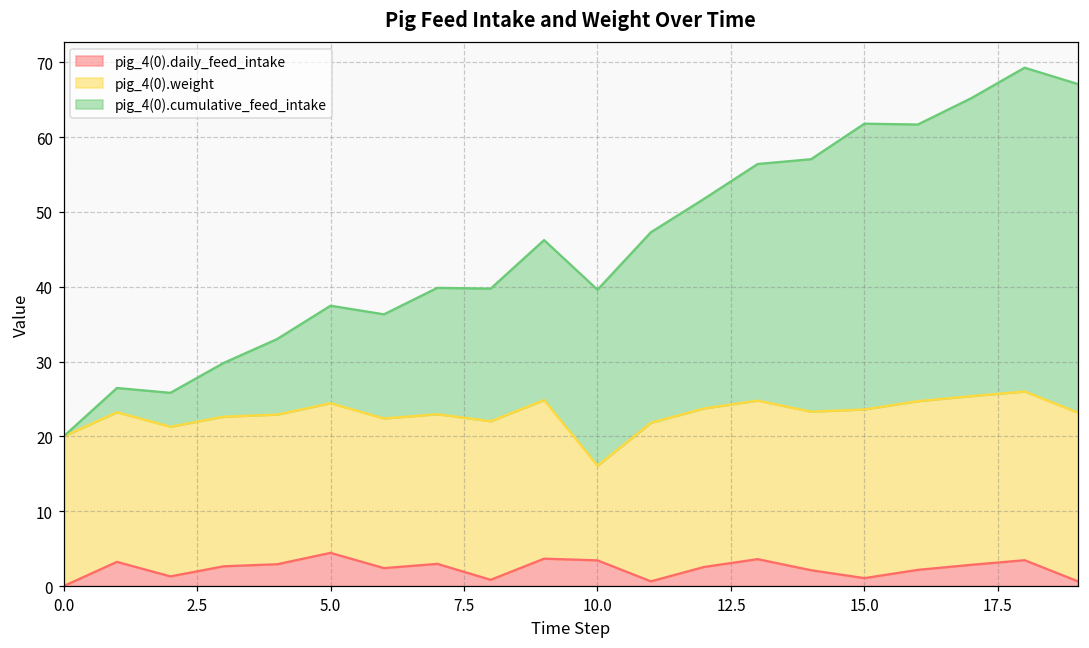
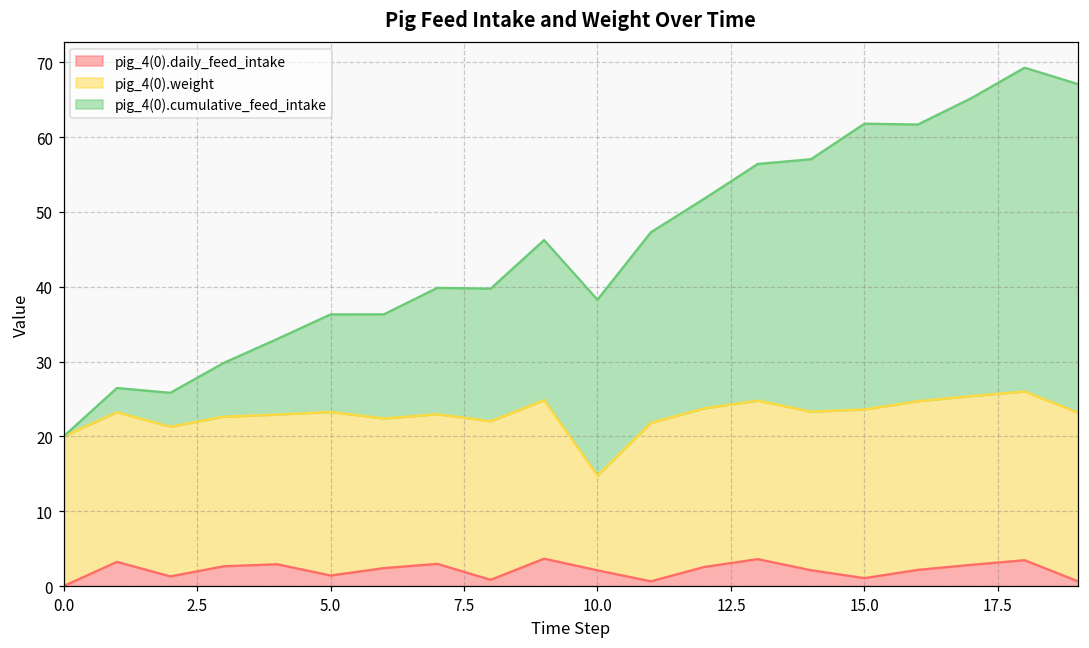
  {
    "pig_4(0).daily_feed_intake": {
      "0.0": 0,
-     "5.0": 4,
-     "10.0": 3,
+     "5.0": 1,
+     "10.0": 2,
      "15.0": 1
    },
    "pig_4(0).weight": {
-     "5.0": 20,
+     "5.0": 22,
      "10.0": 13,
      "15.0": 23
    },
    "pig_4(0).cumulative_feed_intake": {
      "5.0": 13,
      "10.0": 24,
      "15.0": 38
    }
  }
